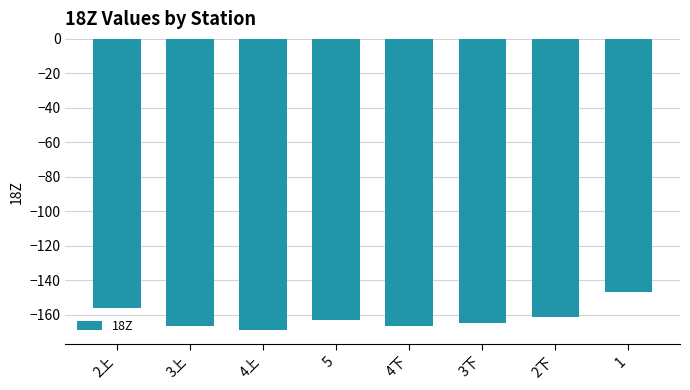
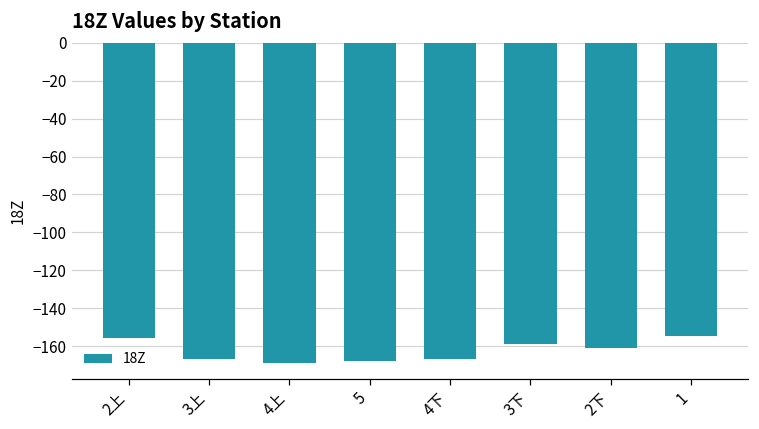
  {
    "2上": -156,
    "3上": -167,
    "4上": -169,
-   "5": -163,
+   "5": -168,
    "4下": -167,
-   "3下": -165,
+   "3下": -159,
    "2下": -161,
-   "1": -147
+   "1": -155
  }
